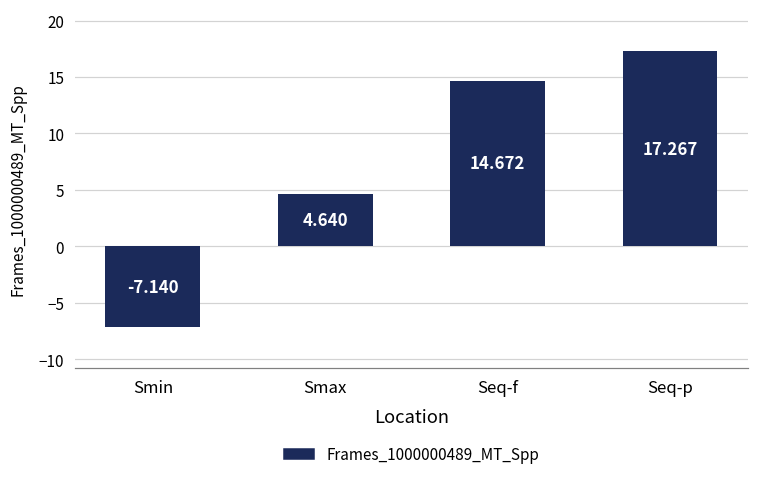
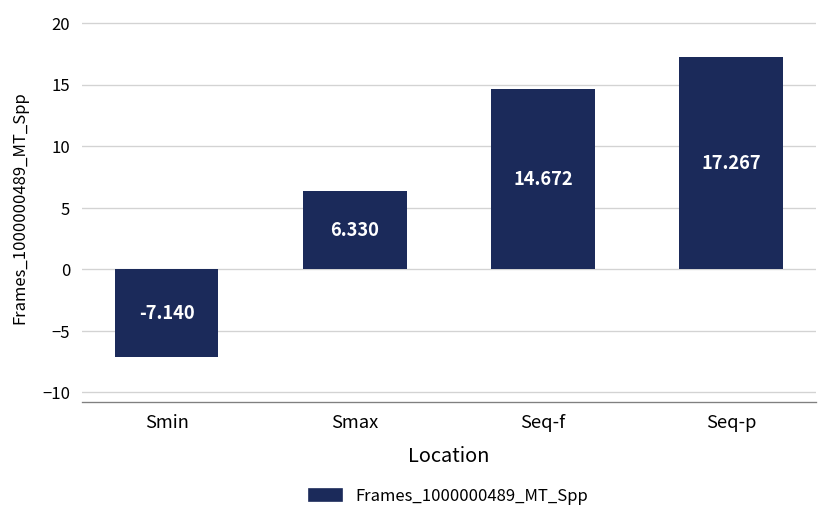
  {
    "Smin": -7.140,
-   "Smax": 4.640,
+   "Smax": 6.330,
    "Seq-f": 14.672,
    "Seq-p": 17.267
  }
